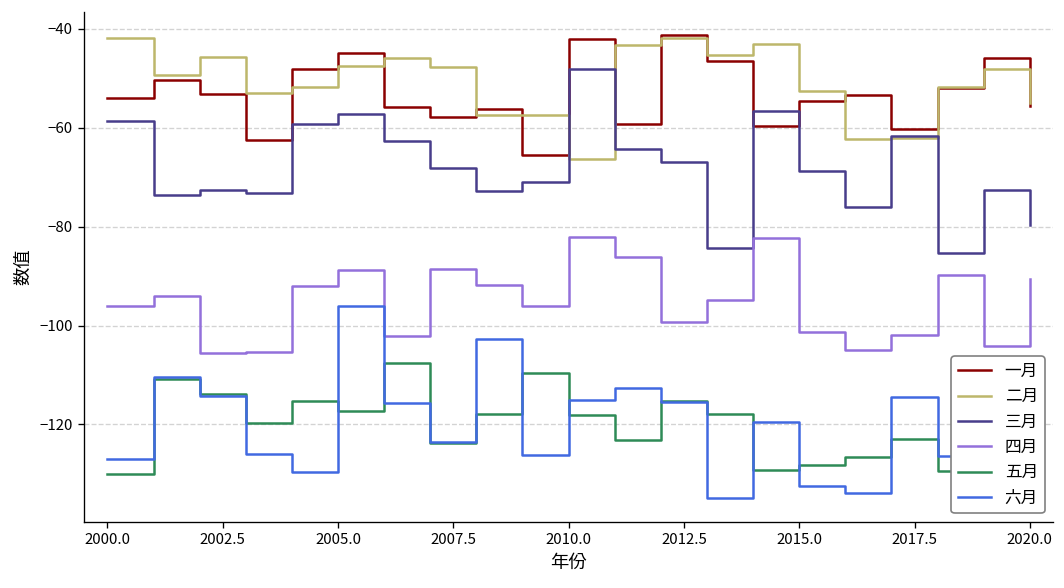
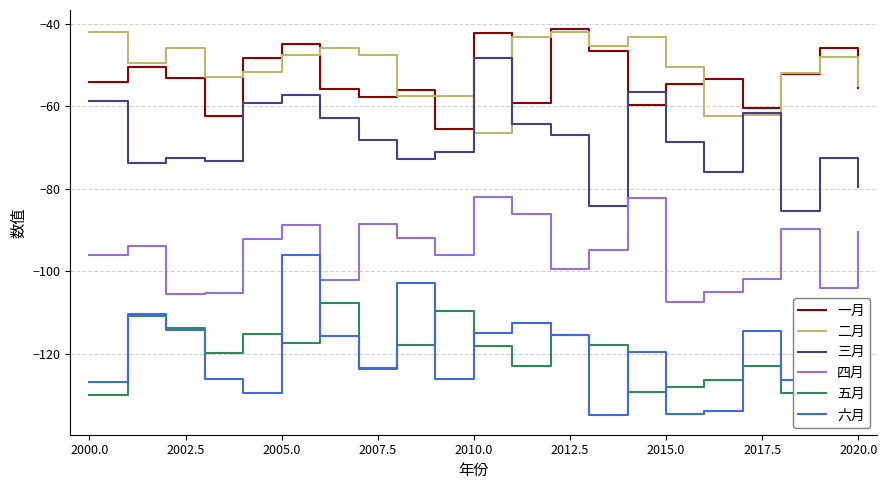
  {
    "一月": {
      "2000.0": -54,
      "2005.0": -45,
      "2010.0": -42,
      "2015.0": -55,
      "2020.0": -56
    },
    "二月": {
      "2000.0": -42,
      "2005.0": -48,
      "2010.0": -66,
-     "2015.0": -53,
+     "2015.0": -50,
      "2020.0": -55
    },
    "三月": {
      "2000.0": -59,
      "2005.0": -57,
      "2010.0": -48,
      "2015.0": -69,
      "2020.0": -80
    },
    "四月": {
      "2000.0": -96,
      "2005.0": -89,
      "2010.0": -82,
-     "2015.0": -101,
+     "2015.0": -107,
      "2020.0": -91
    },
    "五月": {
      "2000.0": -130,
      "2005.0": -117,
      "2010.0": -118,
      "2015.0": -128
    },
    "六月": {
      "2000.0": -127,
      "2005.0": -96,
      "2010.0": -115,
-     "2015.0": -132
+     "2015.0": -135
    }
  }
